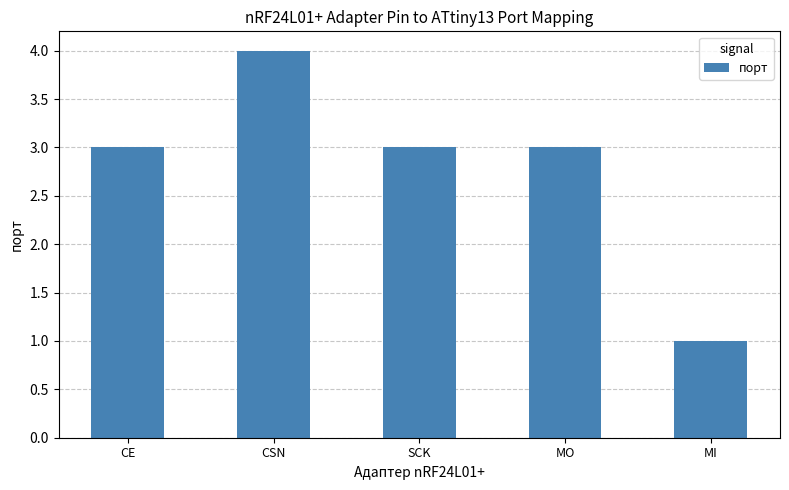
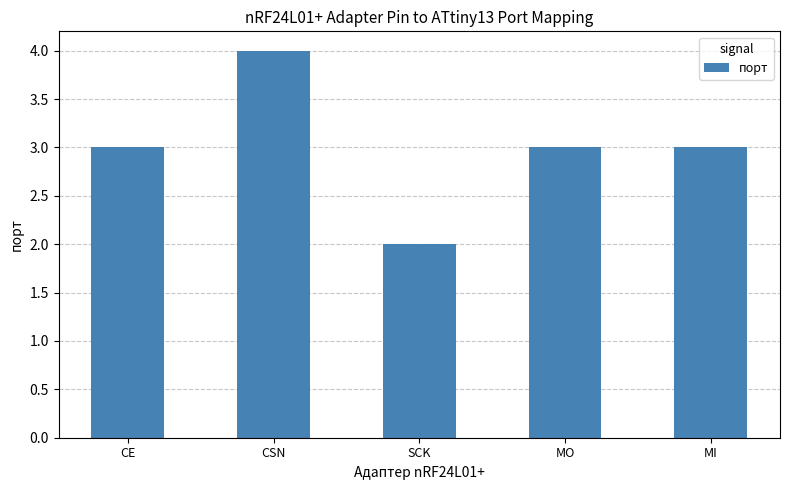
  {
    "CE": 3,
    "CSN": 4,
-   "SCK": 3,
+   "SCK": 2,
    "MO": 3,
-   "MI": 1
+   "MI": 3
  }
